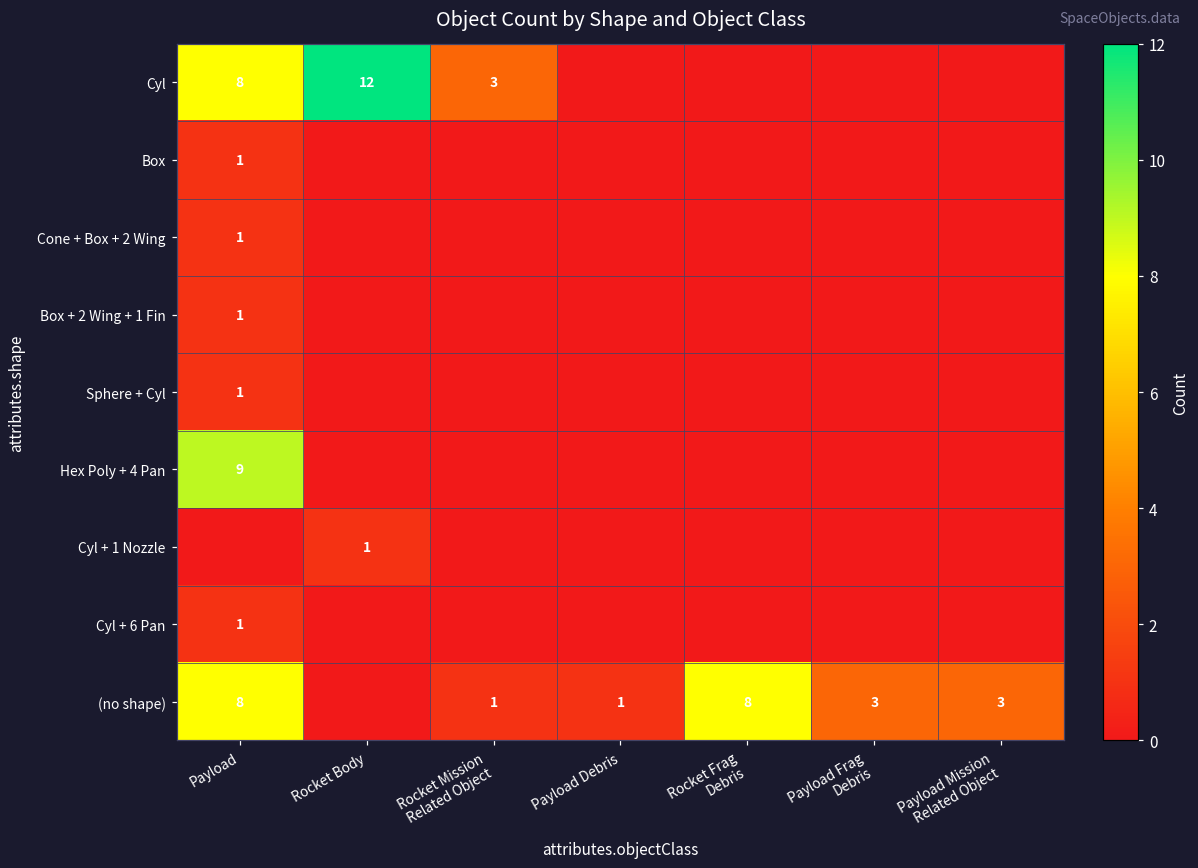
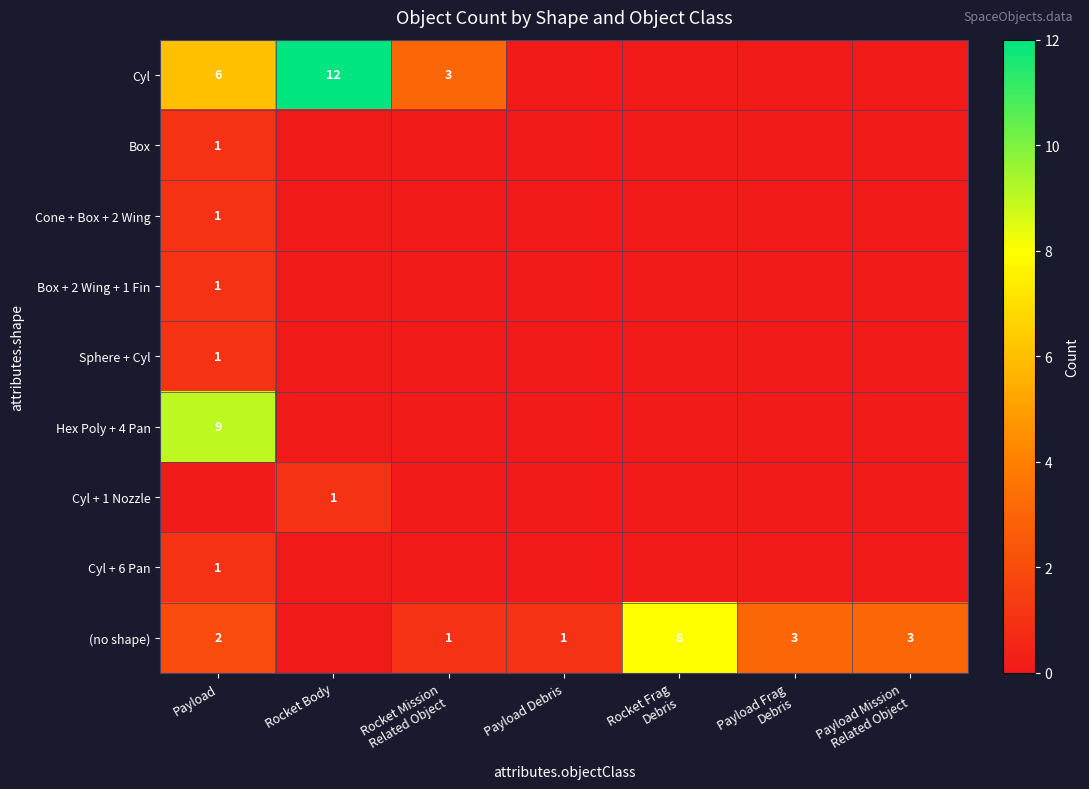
  {
    "Cyl": {
-     "Payload": 8,
+     "Payload": 6,
      "Rocket Body": 12,
      "Rocket Mission Related Object": 3
    },
    "Box": {
      "Payload": 1
    },
    "Cone + Box + 2 Wing": {
      "Payload": 1
    },
    "Box + 2 Wing + 1 Fin": {
      "Payload": 1
    },
    "Sphere + Cyl": {
      "Payload": 1
    },
    "Hex Poly + 4 Pan": {
      "Payload": 9
    },
    "Cyl + 1 Nozzle": {
      "Rocket Body": 1
    },
    "Cyl + 6 Pan": {
      "Payload": 1
    },
    "(no shape)": {
-     "Payload": 8,
+     "Payload": 2,
      "Rocket Mission Related Object": 1,
      "Payload Debris": 1,
      "Rocket Frag Debris": 8,
      "Payload Frag Debris": 3,
      "Payload Mission Related Object": 3
    }
  }
